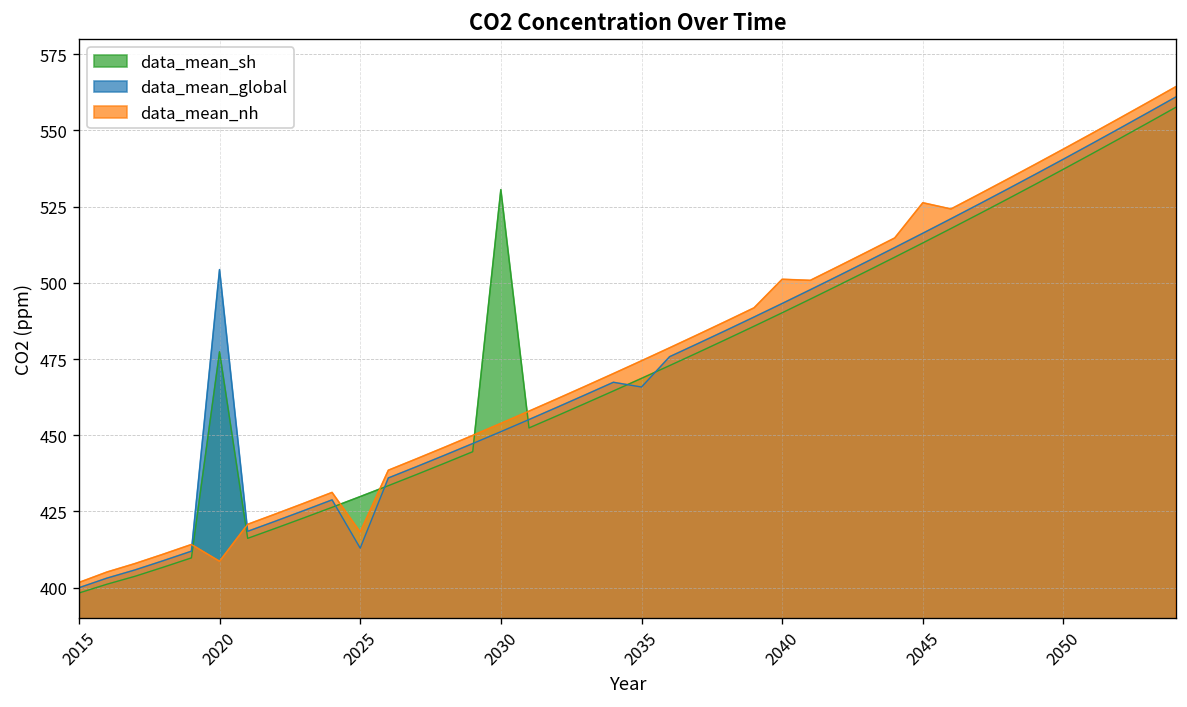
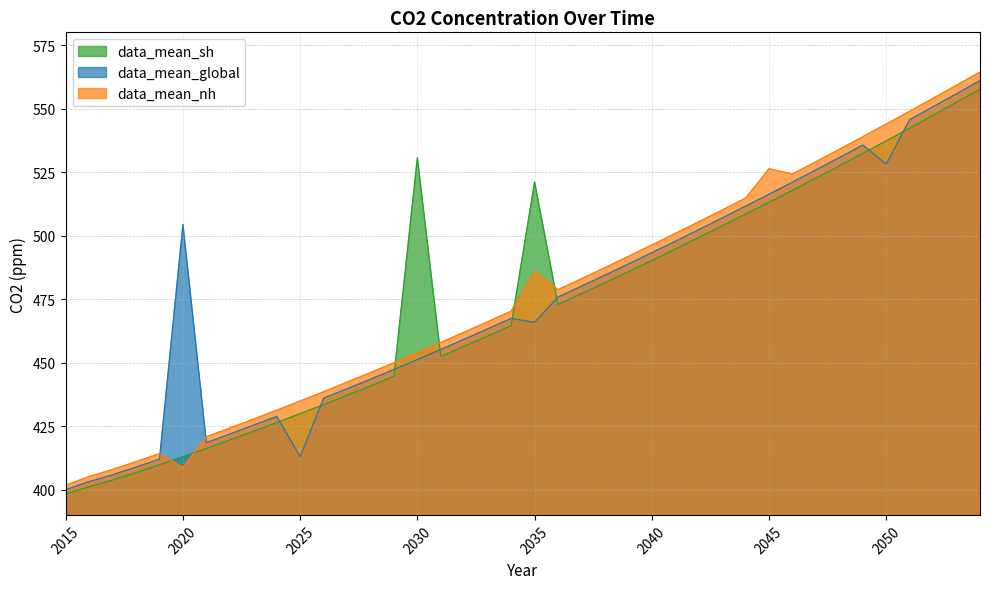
  {
    "data_mean_sh": {
      "2015": 398,
-     "2020": 477,
+     "2020": 413,
      "2025": 430,
      "2030": 531,
-     "2035": 469,
+     "2035": 521,
      "2040": 490,
      "2045": 513,
      "2050": 537
    },
    "data_mean_global": {
      "2015": 400,
      "2020": 504,
      "2025": 413,
      "2030": 451,
      "2035": 466,
      "2040": 493,
      "2045": 516,
-     "2050": 541
+     "2050": 528
    },
    "data_mean_nh": {
      "2015": 402,
      "2020": 409,
-     "2025": 418,
+     "2025": 435,
      "2030": 454,
-     "2035": 474,
-     "2040": 501,
+     "2035": 486,
+     "2040": 496,
      "2045": 526,
      "2050": 544
    }
  }
